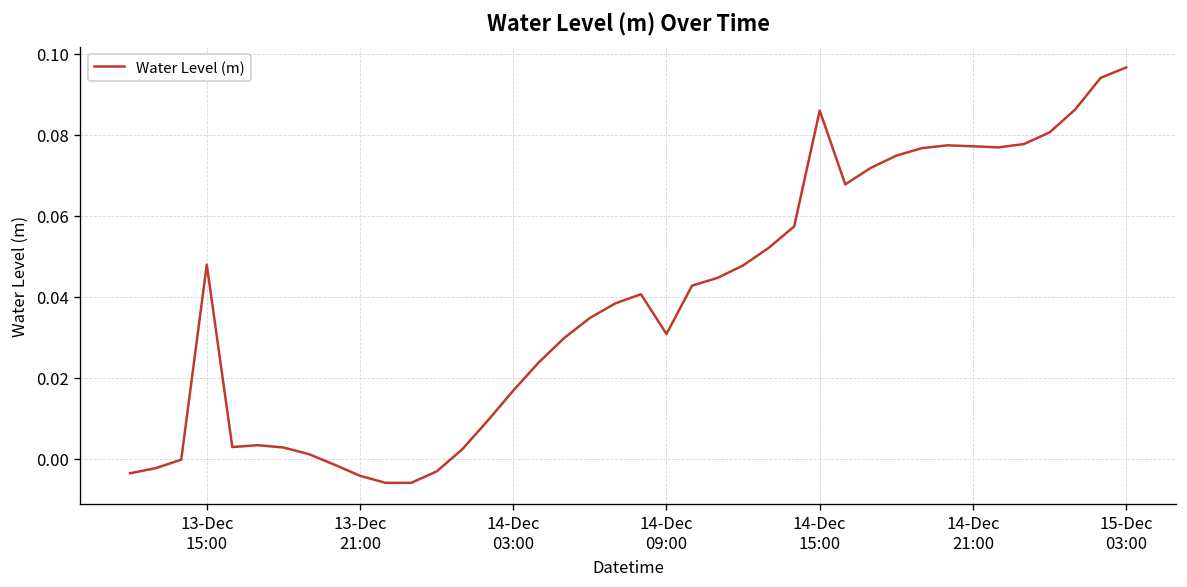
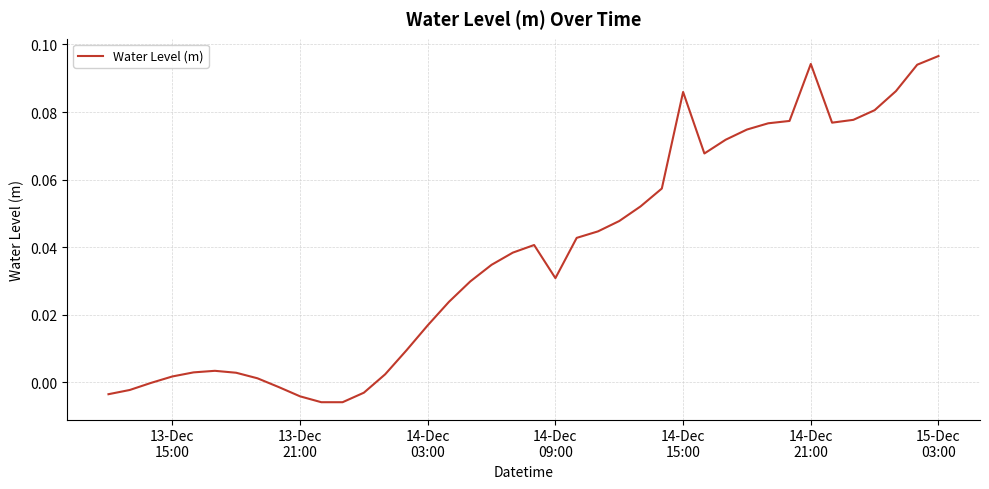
  {
-   "13-Dec 15:00": 0.048,
+   "13-Dec 15:00": 0.002,
    "13-Dec 21:00": -0.004,
    "14-Dec 03:00": 0.017,
    "14-Dec 09:00": 0.031,
    "14-Dec 15:00": 0.086,
-   "14-Dec 21:00": 0.077,
+   "14-Dec 21:00": 0.094,
    "15-Dec 03:00": 0.097
  }
